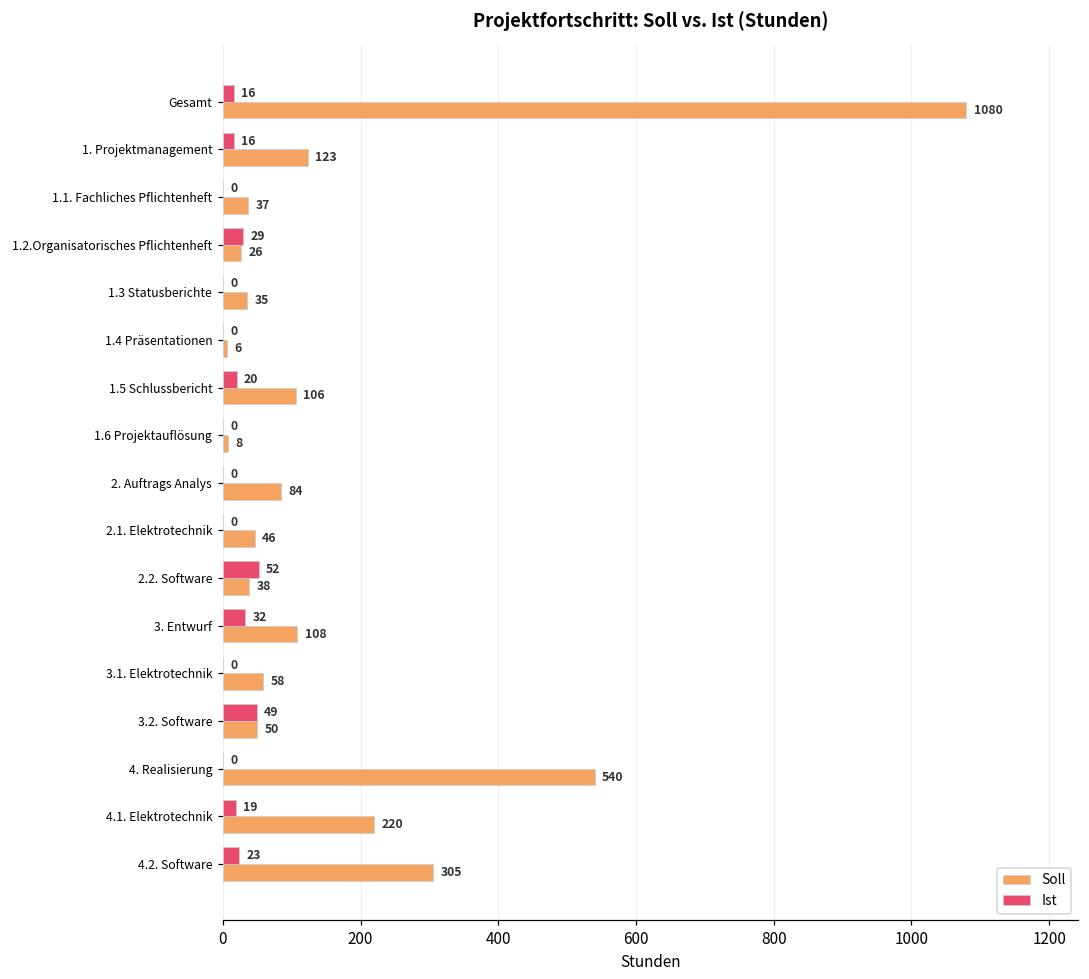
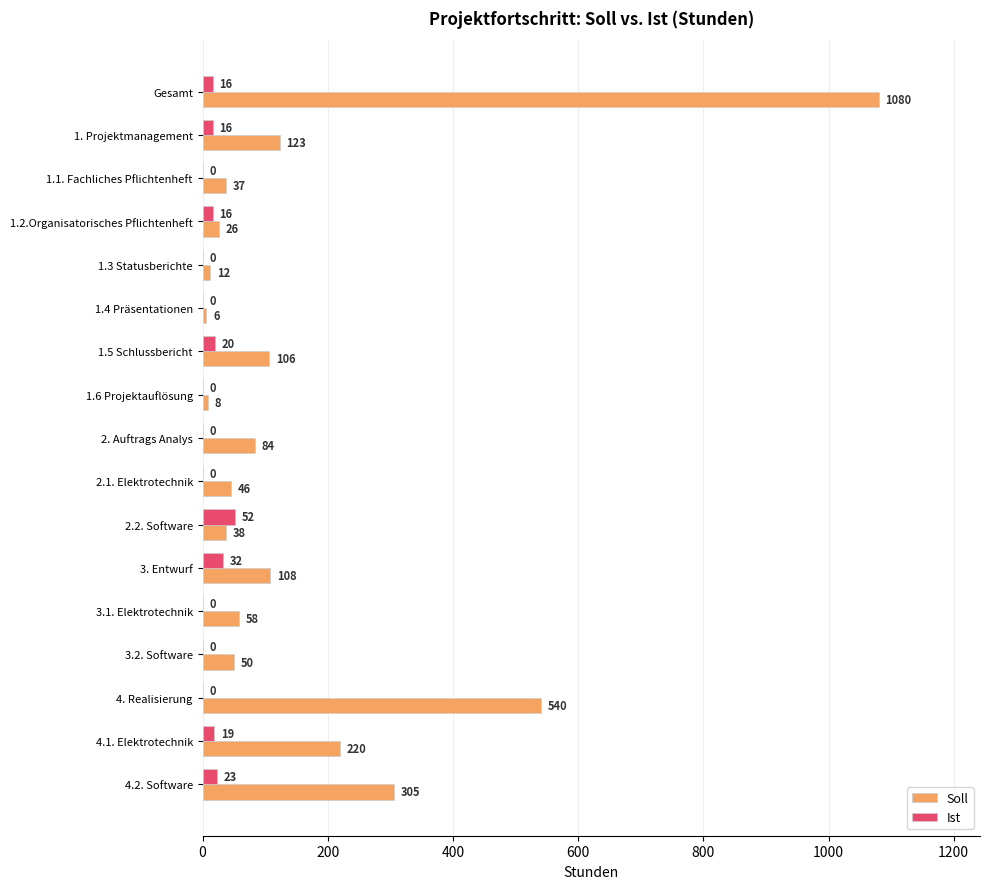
  {
    "Soll": {
      "Gesamt": 1080,
      "1. Projektmanagement": 123,
      "1.1. Fachliches Pflichtenheft": 37,
      "1.2.Organisatorisches Pflichtenheft": 26,
-     "1.3 Statusberichte": 35,
+     "1.3 Statusberichte": 12,
      "1.4 Präsentationen": 6,
      "1.5 Schlussbericht": 106,
      "1.6 Projektauflösung": 8,
      "2. Auftrags Analys": 84,
      "2.1. Elektrotechnik": 46,
      "2.2. Software": 38,
      "3. Entwurf": 108,
      "3.1. Elektrotechnik": 58,
      "3.2. Software": 50,
      "4. Realisierung": 540,
      "4.1. Elektrotechnik": 220,
      "4.2. Software": 305
    },
    "Ist": {
      "Gesamt": 16,
      "1. Projektmanagement": 16,
      "1.1. Fachliches Pflichtenheft": 0,
-     "1.2.Organisatorisches Pflichtenheft": 29,
+     "1.2.Organisatorisches Pflichtenheft": 16,
      "1.3 Statusberichte": 0,
      "1.4 Präsentationen": 0,
      "1.5 Schlussbericht": 20,
      "1.6 Projektauflösung": 0,
      "2. Auftrags Analys": 0,
      "2.1. Elektrotechnik": 0,
      "2.2. Software": 52,
      "3. Entwurf": 32,
      "3.1. Elektrotechnik": 0,
-     "3.2. Software": 49,
+     "3.2. Software": 0,
      "4. Realisierung": 0,
      "4.1. Elektrotechnik": 19,
      "4.2. Software": 23
    }
  }
